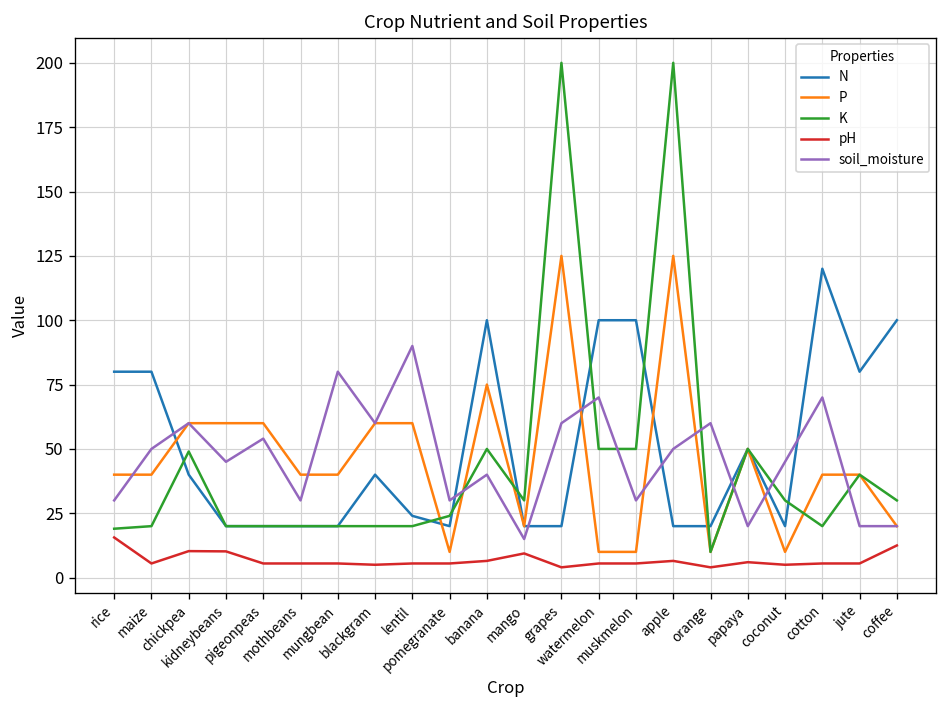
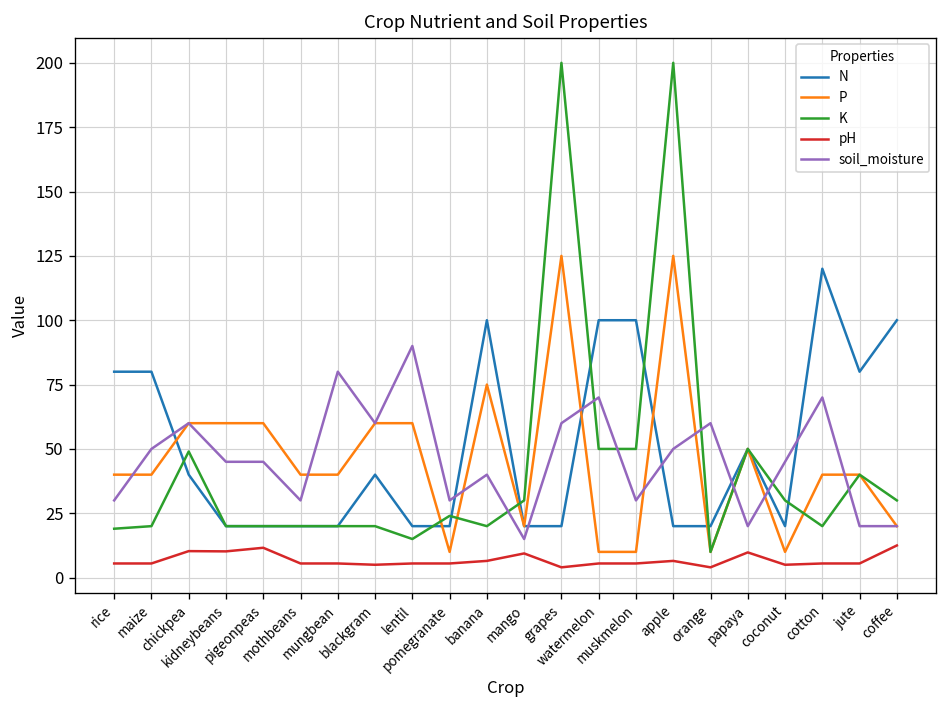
  {
    "N": {
      "rice": 80,
      "maize": 80,
      "chickpea": 40,
      "blackgram": 40,
-     "lentil": 24,
+     "lentil": 20,
      "pomegranate": 20,
      "banana": 100,
      "grapes": 20,
      "watermelon": 100,
      "muskmelon": 100,
      "apple": 20,
      "orange": 20,
      "coconut": 20,
      "cotton": 120,
      "jute": 80,
      "coffee": 100
    },
    "P": {
      "rice": 40,
      "maize": 40,
      "kidneybeans": 60,
      "pigeonpeas": 60,
      "mothbeans": 40,
      "mungbean": 40,
      "lentil": 60,
      "pomegranate": 10,
      "banana": 75,
      "grapes": 125,
      "watermelon": 10,
      "muskmelon": 10,
      "apple": 125,
      "coconut": 10,
      "cotton": 40
    },
    "K": {
      "rice": 19,
      "maize": 20,
      "chickpea": 49,
      "blackgram": 20,
-     "lentil": 20,
+     "lentil": 15,
      "pomegranate": 24,
-     "banana": 50,
+     "banana": 20,
      "mango": 30,
      "grapes": 200,
      "watermelon": 50,
      "muskmelon": 50,
      "apple": 200,
      "coconut": 30,
      "cotton": 20,
      "coffee": 30
    },
    "pH": {
-     "rice": 16,
+     "rice": 6,
      "maize": 6,
      "chickpea": 10,
      "kidneybeans": 10,
-     "pigeonpeas": 6,
+     "pigeonpeas": 12,
      "mothbeans": 6,
      "mungbean": 6,
      "blackgram": 5,
      "lentil": 6,
      "pomegranate": 6,
      "banana": 7,
      "mango": 9,
      "grapes": 4,
      "watermelon": 6,
      "muskmelon": 6,
      "apple": 7,
      "orange": 4,
-     "papaya": 6,
+     "papaya": 10,
      "coconut": 5,
      "cotton": 6,
      "jute": 6,
      "coffee": 13
    },
    "soil_moisture": {
      "rice": 30,
      "maize": 50,
      "kidneybeans": 45,
-     "pigeonpeas": 54,
+     "pigeonpeas": 45,
      "mothbeans": 30,
      "mungbean": 80,
      "lentil": 90,
      "pomegranate": 30,
      "banana": 40,
      "mango": 15,
      "grapes": 60,
      "watermelon": 70,
      "muskmelon": 30,
      "apple": 50,
      "orange": 60,
      "papaya": 20,
      "coconut": 45,
      "cotton": 70,
      "jute": 20
    }
  }
